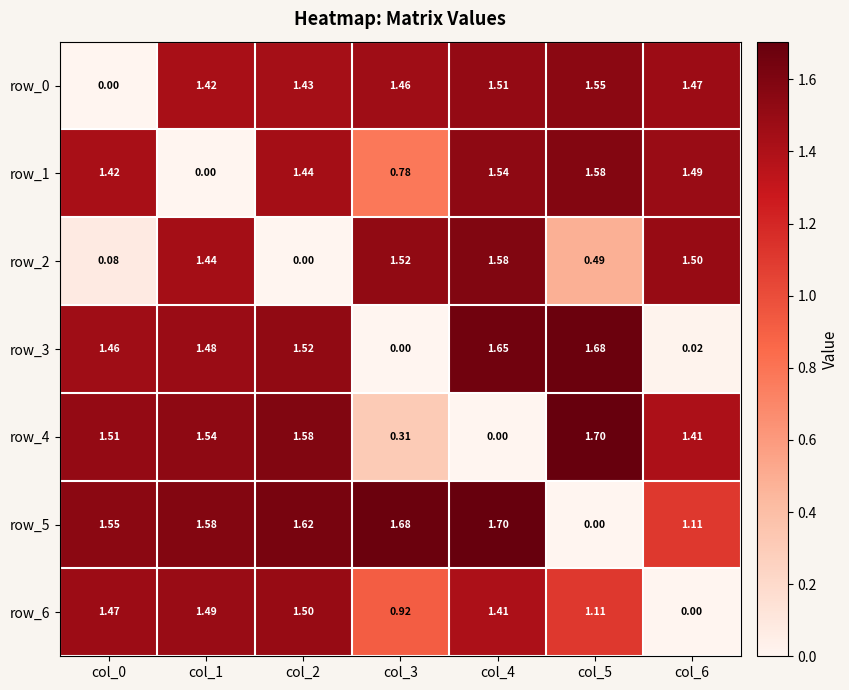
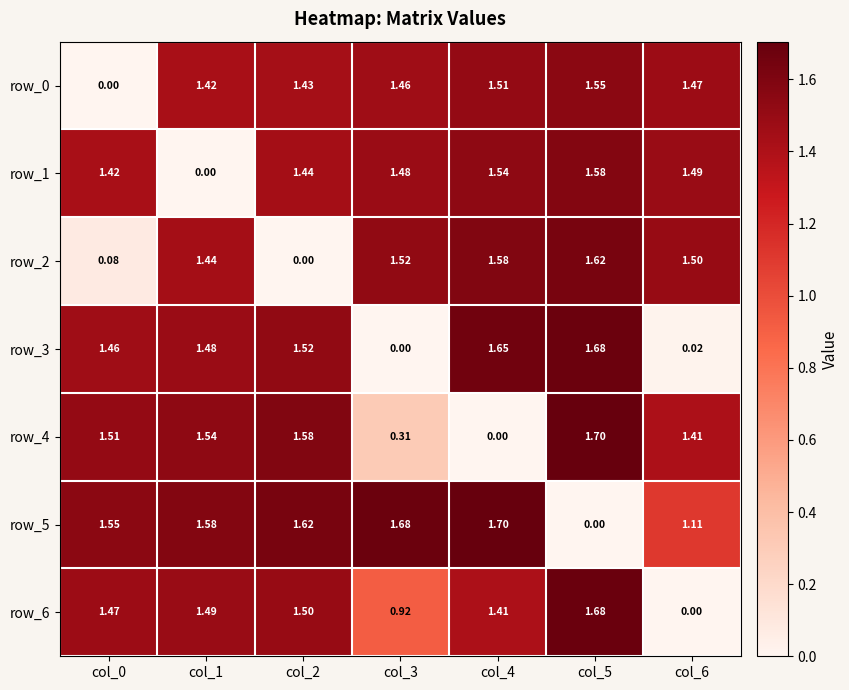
  {
    "row_0": {
      "col_0": 0.00,
      "col_1": 1.42,
      "col_2": 1.43,
      "col_3": 1.46,
      "col_4": 1.51,
      "col_5": 1.55,
      "col_6": 1.47
    },
    "row_1": {
      "col_0": 1.42,
      "col_1": 0.00,
      "col_2": 1.44,
-     "col_3": 0.78,
+     "col_3": 1.48,
      "col_4": 1.54,
      "col_5": 1.58,
      "col_6": 1.49
    },
    "row_2": {
      "col_0": 0.08,
      "col_1": 1.44,
      "col_2": 0.00,
      "col_3": 1.52,
      "col_4": 1.58,
-     "col_5": 0.49,
+     "col_5": 1.62,
      "col_6": 1.50
    },
    "row_3": {
      "col_0": 1.46,
      "col_1": 1.48,
      "col_2": 1.52,
      "col_3": 0.00,
      "col_4": 1.65,
      "col_5": 1.68,
      "col_6": 0.02
    },
    "row_4": {
      "col_0": 1.51,
      "col_1": 1.54,
      "col_2": 1.58,
      "col_3": 0.31,
      "col_4": 0.00,
      "col_5": 1.70,
      "col_6": 1.41
    },
    "row_5": {
      "col_0": 1.55,
      "col_1": 1.58,
      "col_2": 1.62,
      "col_3": 1.68,
      "col_4": 1.70,
      "col_5": 0.00,
      "col_6": 1.11
    },
    "row_6": {
      "col_0": 1.47,
      "col_1": 1.49,
      "col_2": 1.50,
      "col_3": 0.92,
      "col_4": 1.41,
-     "col_5": 1.11,
+     "col_5": 1.68,
      "col_6": 0.00
    }
  }
